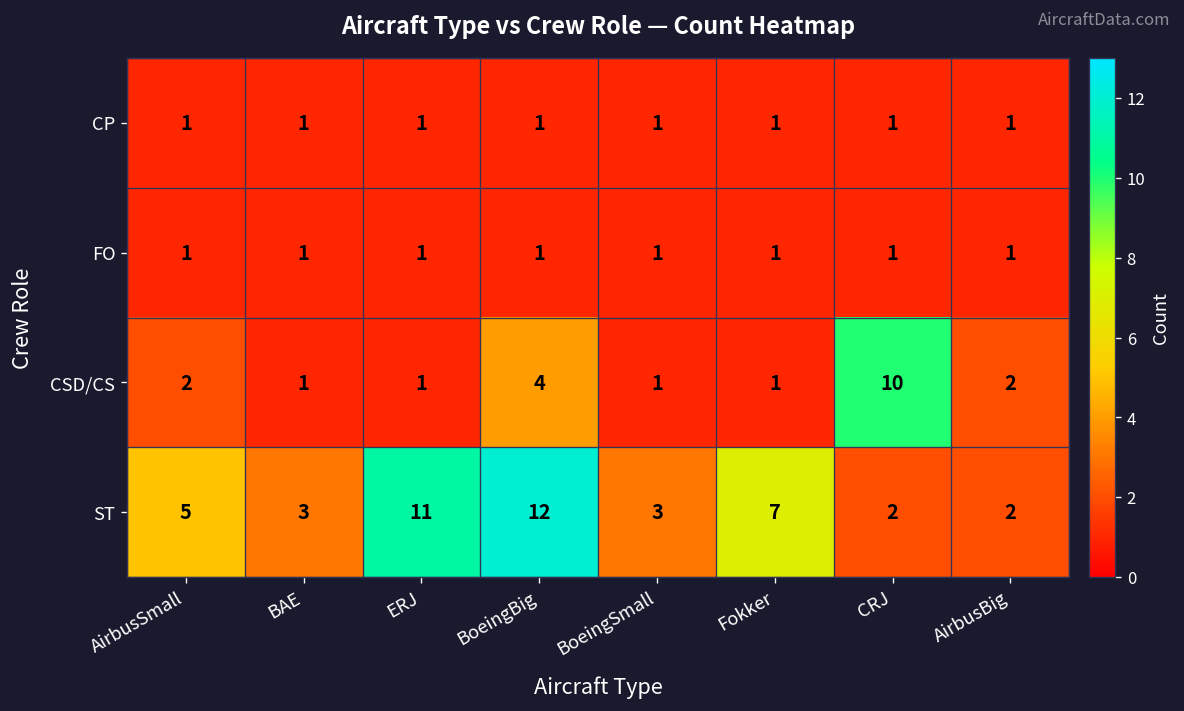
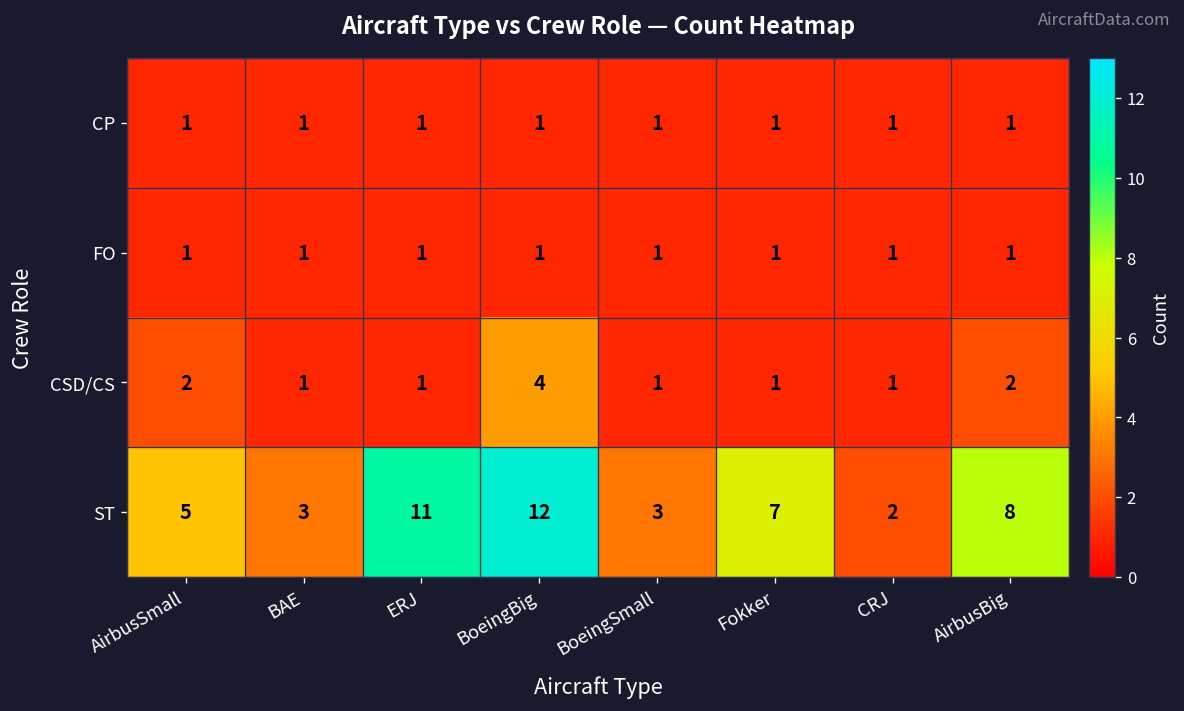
  {
    "CP": {
      "AirbusSmall": 1,
      "BAE": 1,
      "ERJ": 1,
      "BoeingBig": 1,
      "BoeingSmall": 1,
      "Fokker": 1,
      "CRJ": 1,
      "AirbusBig": 1
    },
    "FO": {
      "AirbusSmall": 1,
      "BAE": 1,
      "ERJ": 1,
      "BoeingBig": 1,
      "BoeingSmall": 1,
      "Fokker": 1,
      "CRJ": 1,
      "AirbusBig": 1
    },
    "CSD/CS": {
      "AirbusSmall": 2,
      "BAE": 1,
      "ERJ": 1,
      "BoeingBig": 4,
      "BoeingSmall": 1,
      "Fokker": 1,
-     "CRJ": 10,
+     "CRJ": 1,
      "AirbusBig": 2
    },
    "ST": {
      "AirbusSmall": 5,
      "BAE": 3,
      "ERJ": 11,
      "BoeingBig": 12,
      "BoeingSmall": 3,
      "Fokker": 7,
      "CRJ": 2,
-     "AirbusBig": 2
+     "AirbusBig": 8
    }
  }
